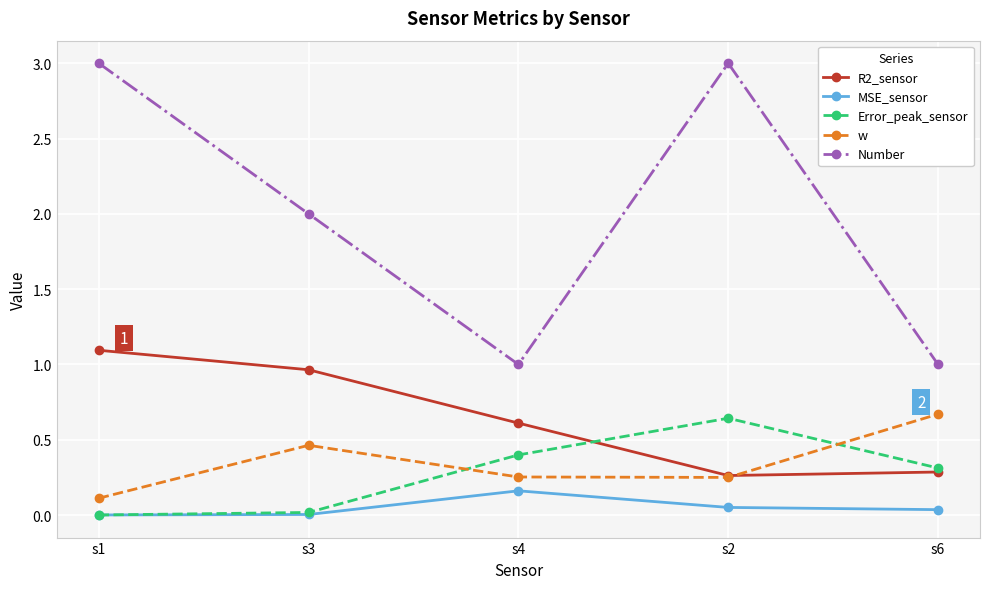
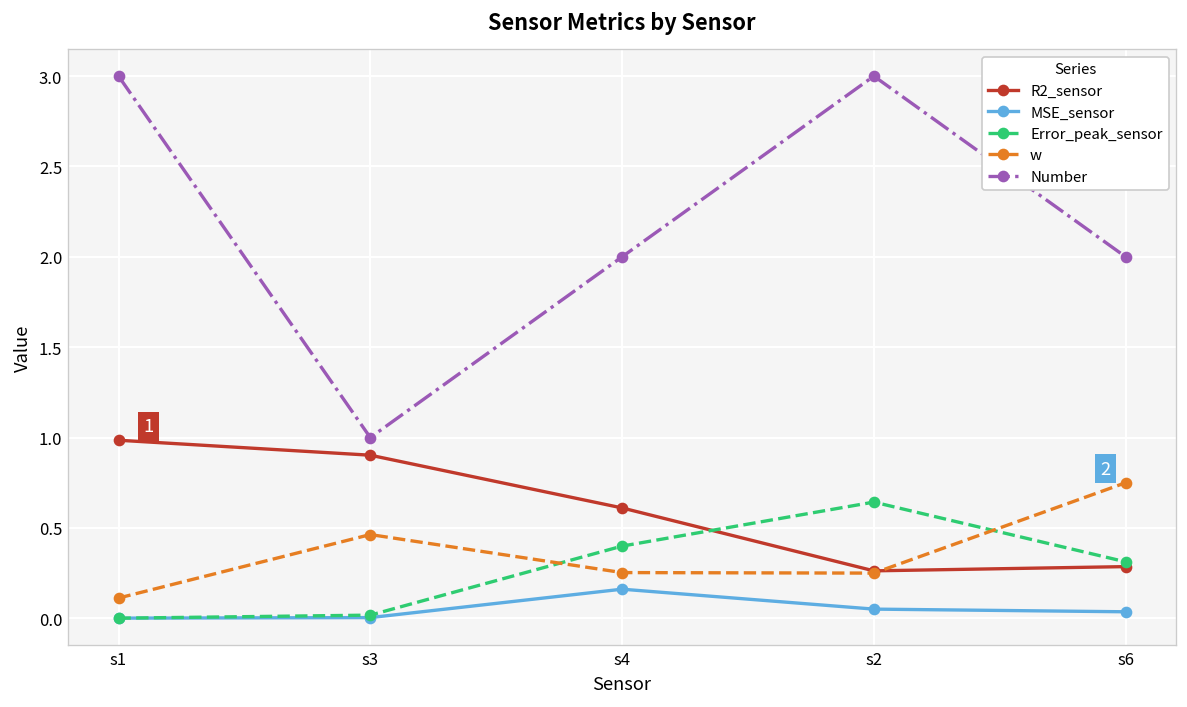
  {
    "R2_sensor": {
-     "s1": 1.09,
-     "s3": 0.96,
+     "s1": 0.99,
+     "s3": 0.90,
      "s4": 0.61,
      "s6": 0.29
    },
    "MSE_sensor": {
      "s4": 0.16,
      "s2": 0.05,
      "s6": 0.04
    },
    "Error_peak_sensor": {
      "s4": 0.40,
      "s2": 0.64,
      "s6": 0.31
    },
    "w": {
      "s1": 0.11,
      "s3": 0.46,
      "s4": 0.25,
-     "s6": 0.67
+     "s6": 0.75
    },
    "Number": {
      "s1": 3,
-     "s3": 2,
-     "s4": 1,
+     "s3": 1,
+     "s4": 2,
      "s2": 3,
-     "s6": 1
+     "s6": 2
    }
  }
